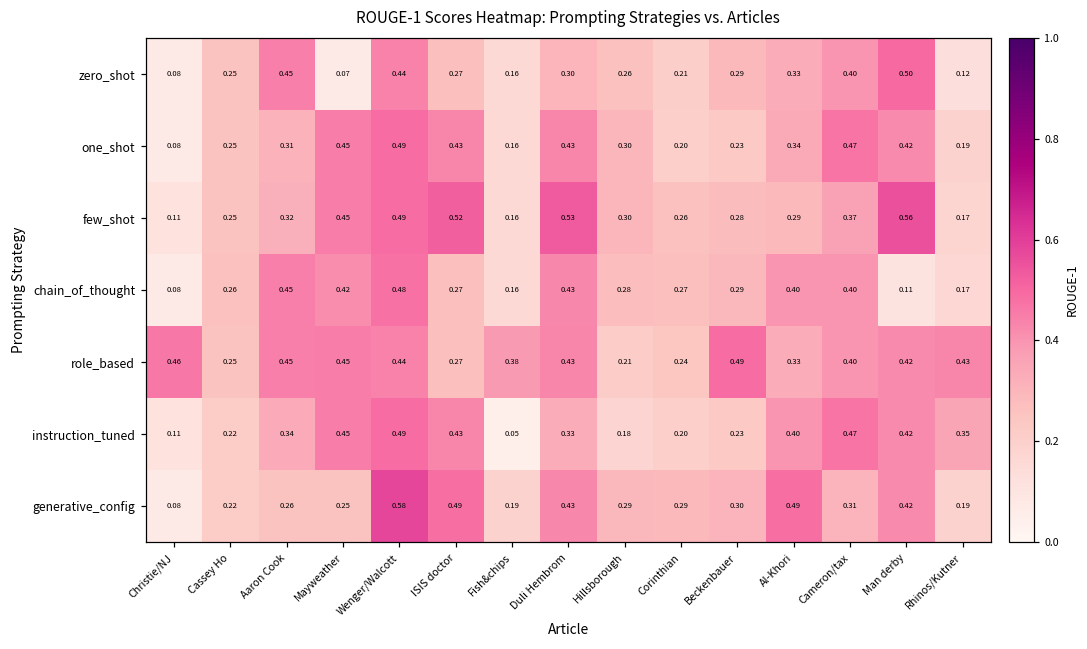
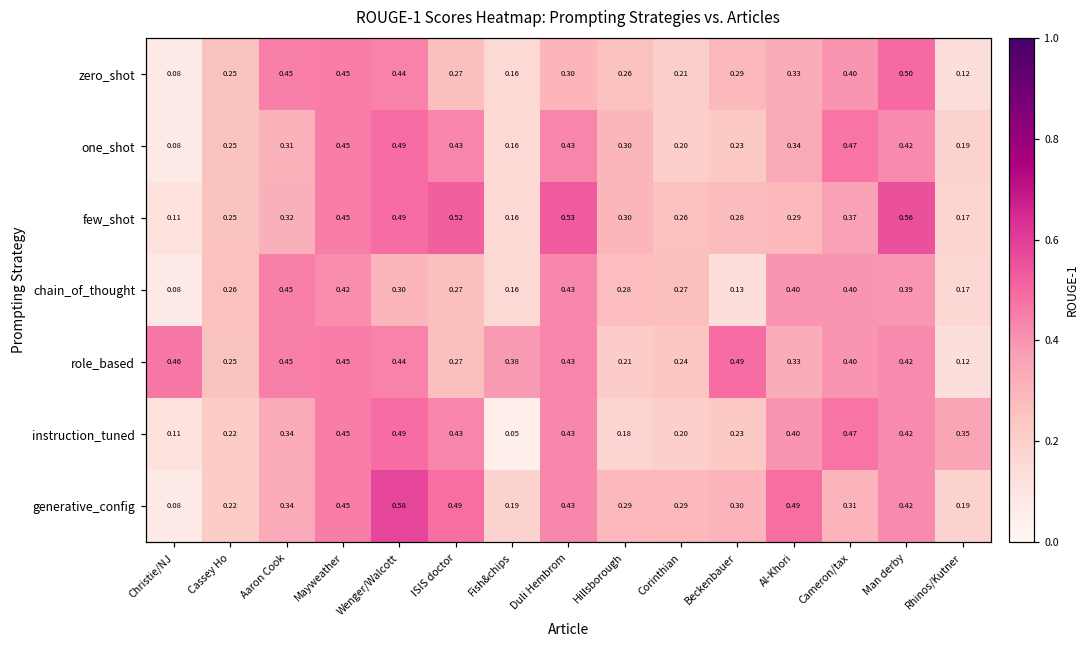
  {
    "zero_shot": {
      "Christie/NJ": 0.08,
      "Cassey Ho": 0.25,
      "Aaron Cook": 0.45,
-     "Mayweather": 0.07,
+     "Mayweather": 0.45,
      "Wenger/Walcott": 0.44,
      "ISIS doctor": 0.27,
      "Fish&chips": 0.16,
      "Duli Hembrom": 0.30,
      "Hillsborough": 0.26,
      "Corinthian": 0.21,
      "Beckenbauer": 0.29,
      "Al-Khori": 0.33,
      "Cameron/tax": 0.40,
      "Man derby": 0.50,
      "Rhinos/Kutner": 0.12
    },
    "one_shot": {
      "Christie/NJ": 0.08,
      "Cassey Ho": 0.25,
      "Aaron Cook": 0.31,
      "Mayweather": 0.45,
      "Wenger/Walcott": 0.49,
      "ISIS doctor": 0.43,
      "Fish&chips": 0.16,
      "Duli Hembrom": 0.43,
      "Hillsborough": 0.30,
      "Corinthian": 0.20,
      "Beckenbauer": 0.23,
      "Al-Khori": 0.34,
      "Cameron/tax": 0.47,
      "Man derby": 0.42,
      "Rhinos/Kutner": 0.19
    },
    "few_shot": {
      "Christie/NJ": 0.11,
      "Cassey Ho": 0.25,
      "Aaron Cook": 0.32,
      "Mayweather": 0.45,
      "Wenger/Walcott": 0.49,
      "ISIS doctor": 0.52,
      "Fish&chips": 0.16,
      "Duli Hembrom": 0.53,
      "Hillsborough": 0.30,
      "Corinthian": 0.26,
      "Beckenbauer": 0.28,
      "Al-Khori": 0.29,
      "Cameron/tax": 0.37,
      "Man derby": 0.56,
      "Rhinos/Kutner": 0.17
    },
    "chain_of_thought": {
      "Christie/NJ": 0.08,
      "Cassey Ho": 0.26,
      "Aaron Cook": 0.45,
      "Mayweather": 0.42,
-     "Wenger/Walcott": 0.48,
+     "Wenger/Walcott": 0.30,
      "ISIS doctor": 0.27,
      "Fish&chips": 0.16,
      "Duli Hembrom": 0.43,
      "Hillsborough": 0.28,
      "Corinthian": 0.27,
-     "Beckenbauer": 0.29,
+     "Beckenbauer": 0.13,
      "Al-Khori": 0.40,
      "Cameron/tax": 0.40,
-     "Man derby": 0.11,
+     "Man derby": 0.39,
      "Rhinos/Kutner": 0.17
    },
    "role_based": {
      "Christie/NJ": 0.46,
      "Cassey Ho": 0.25,
      "Aaron Cook": 0.45,
      "Mayweather": 0.45,
      "Wenger/Walcott": 0.44,
      "ISIS doctor": 0.27,
      "Fish&chips": 0.38,
      "Duli Hembrom": 0.43,
      "Hillsborough": 0.21,
      "Corinthian": 0.24,
      "Beckenbauer": 0.49,
      "Al-Khori": 0.33,
      "Cameron/tax": 0.40,
      "Man derby": 0.42,
-     "Rhinos/Kutner": 0.43
+     "Rhinos/Kutner": 0.12
    },
    "instruction_tuned": {
      "Christie/NJ": 0.11,
      "Cassey Ho": 0.22,
      "Aaron Cook": 0.34,
      "Mayweather": 0.45,
      "Wenger/Walcott": 0.49,
      "ISIS doctor": 0.43,
      "Fish&chips": 0.05,
-     "Duli Hembrom": 0.33,
+     "Duli Hembrom": 0.43,
      "Hillsborough": 0.18,
      "Corinthian": 0.20,
      "Beckenbauer": 0.23,
      "Al-Khori": 0.40,
      "Cameron/tax": 0.47,
      "Man derby": 0.42,
      "Rhinos/Kutner": 0.35
    },
    "generative_config": {
      "Christie/NJ": 0.08,
      "Cassey Ho": 0.22,
-     "Aaron Cook": 0.26,
-     "Mayweather": 0.25,
+     "Aaron Cook": 0.34,
+     "Mayweather": 0.45,
      "Wenger/Walcott": 0.58,
      "ISIS doctor": 0.49,
      "Fish&chips": 0.19,
      "Duli Hembrom": 0.43,
      "Hillsborough": 0.29,
      "Corinthian": 0.29,
      "Beckenbauer": 0.30,
      "Al-Khori": 0.49,
      "Cameron/tax": 0.31,
      "Man derby": 0.42,
      "Rhinos/Kutner": 0.19
    }
  }
